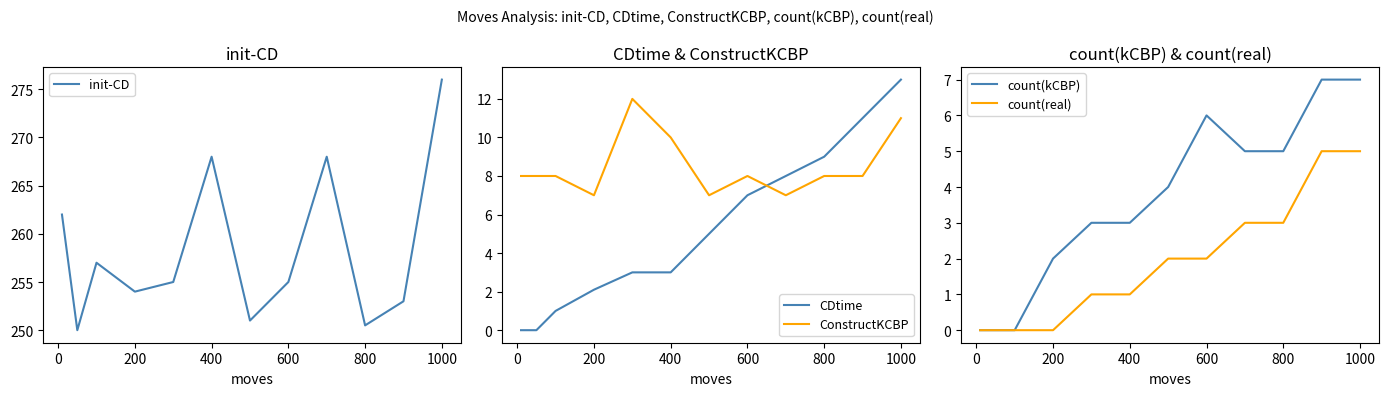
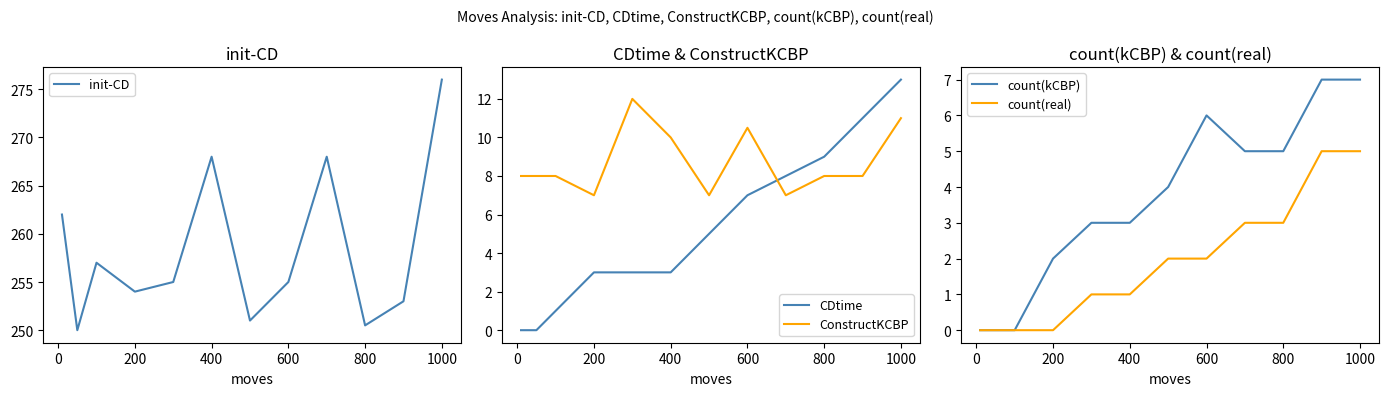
  {
    "init-CD": {
      "200": 254,
      "400": 268,
      "600": 255,
      "800": 251,
      "1000": 276
    },
    "CDtime & ConstructKCBP": {
      "CDtime": {
-       "200": 2.1,
+       "200": 3.0,
        "400": 3.0,
        "600": 7.0,
        "800": 9.0,
        "1000": 13.0
      },
      "ConstructKCBP": {
        "200": 7.0,
        "400": 10.0,
-       "600": 8.0,
+       "600": 10.5,
        "800": 8.0,
        "1000": 11.0
      }
    },
    "count(kCBP) & count(real)": {
      "count(kCBP)": {
        "200": 2.0,
        "400": 3.0,
        "600": 6.0,
        "800": 5.0,
        "1000": 7.0
      },
      "count(real)": {
        "200": 0.0,
        "400": 1.0,
        "600": 2.0,
        "800": 3.0,
        "1000": 5.0
      }
    }
  }
